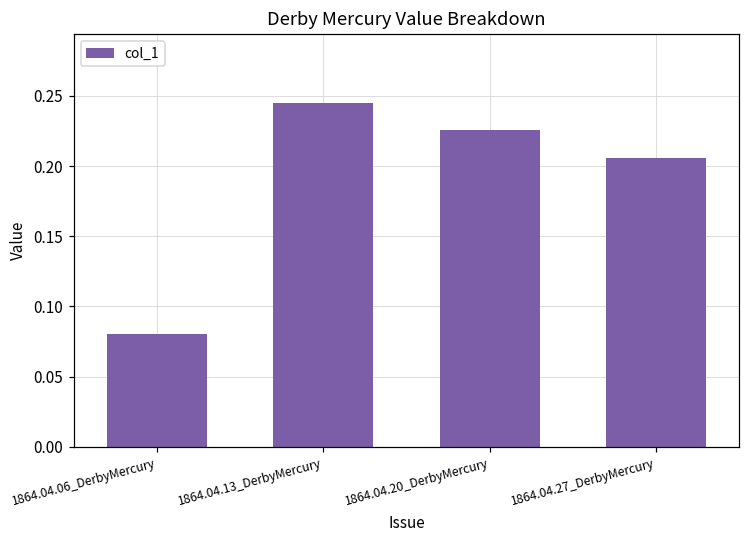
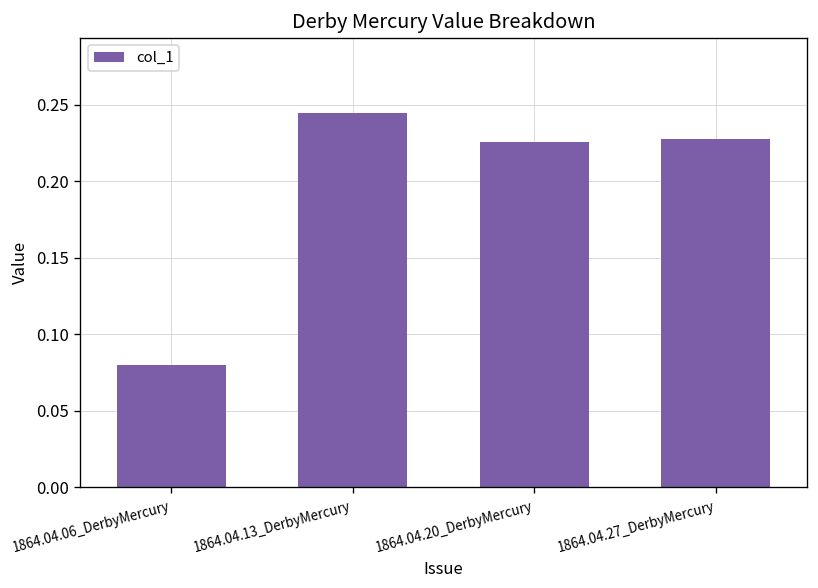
  {
    "1864.04.06_DerbyMercury": 0.080,
    "1864.04.13_DerbyMercury": 0.245,
    "1864.04.20_DerbyMercury": 0.226,
-   "1864.04.27_DerbyMercury": 0.206
+   "1864.04.27_DerbyMercury": 0.228
  }
